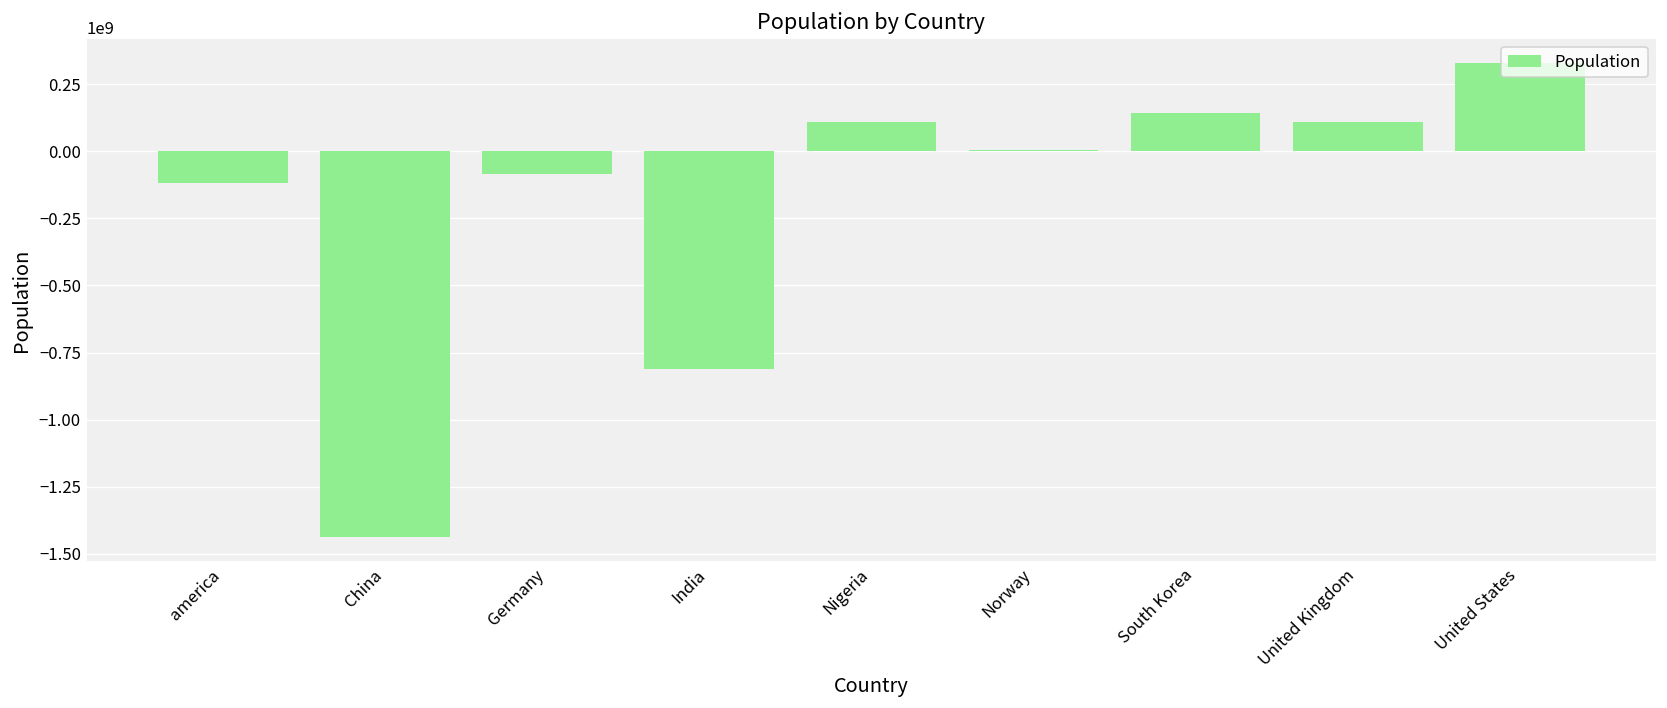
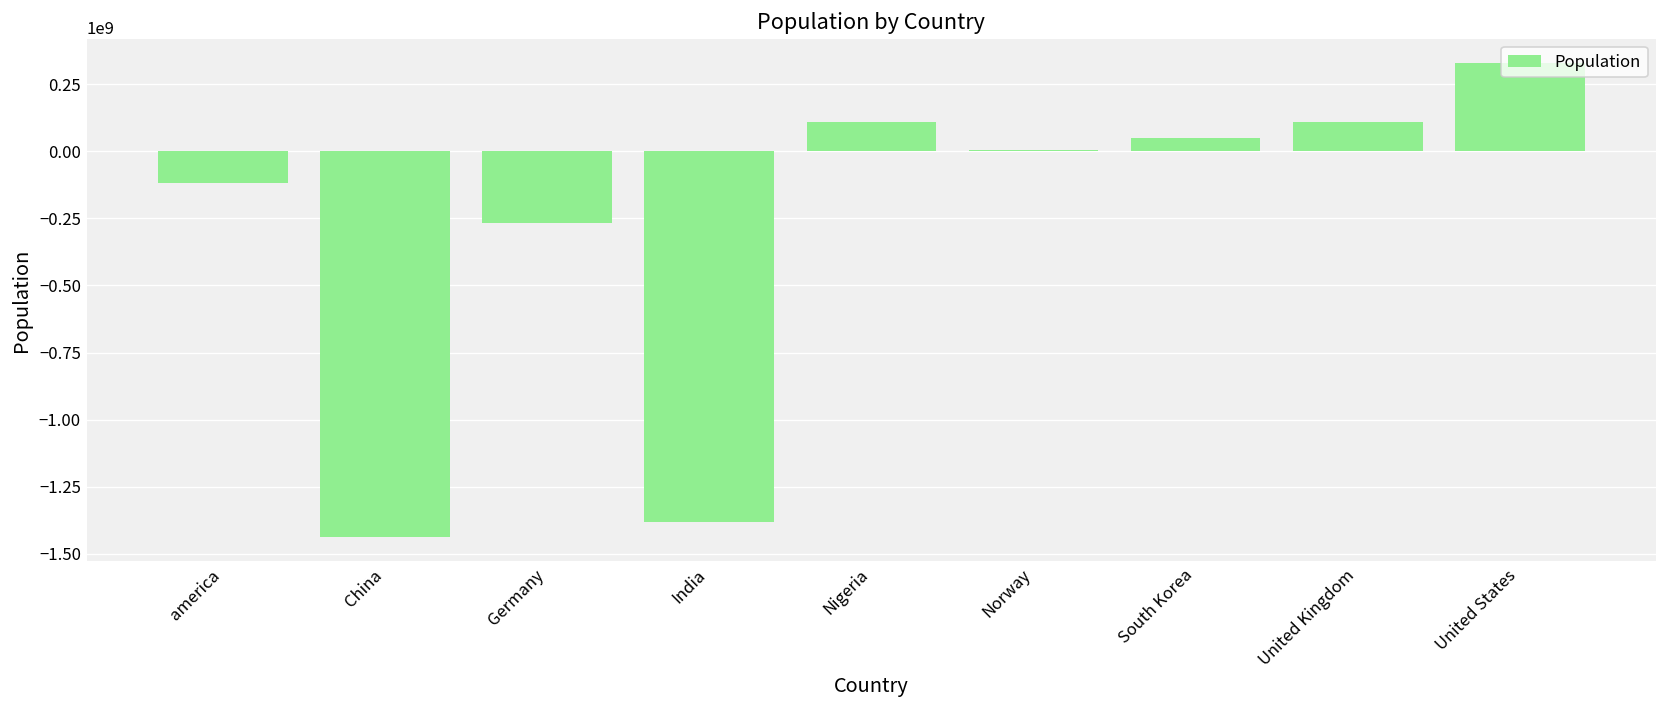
  {
    "america": -120000000,
    "China": -1440000000,
-   "Germany": -80000000,
-   "India": -810000000,
+   "Germany": -270000000,
+   "India": -1380000000,
    "Nigeria": 110000000,
-   "South Korea": 140000000,
+   "South Korea": 50000000,
    "United Kingdom": 110000000
  }
